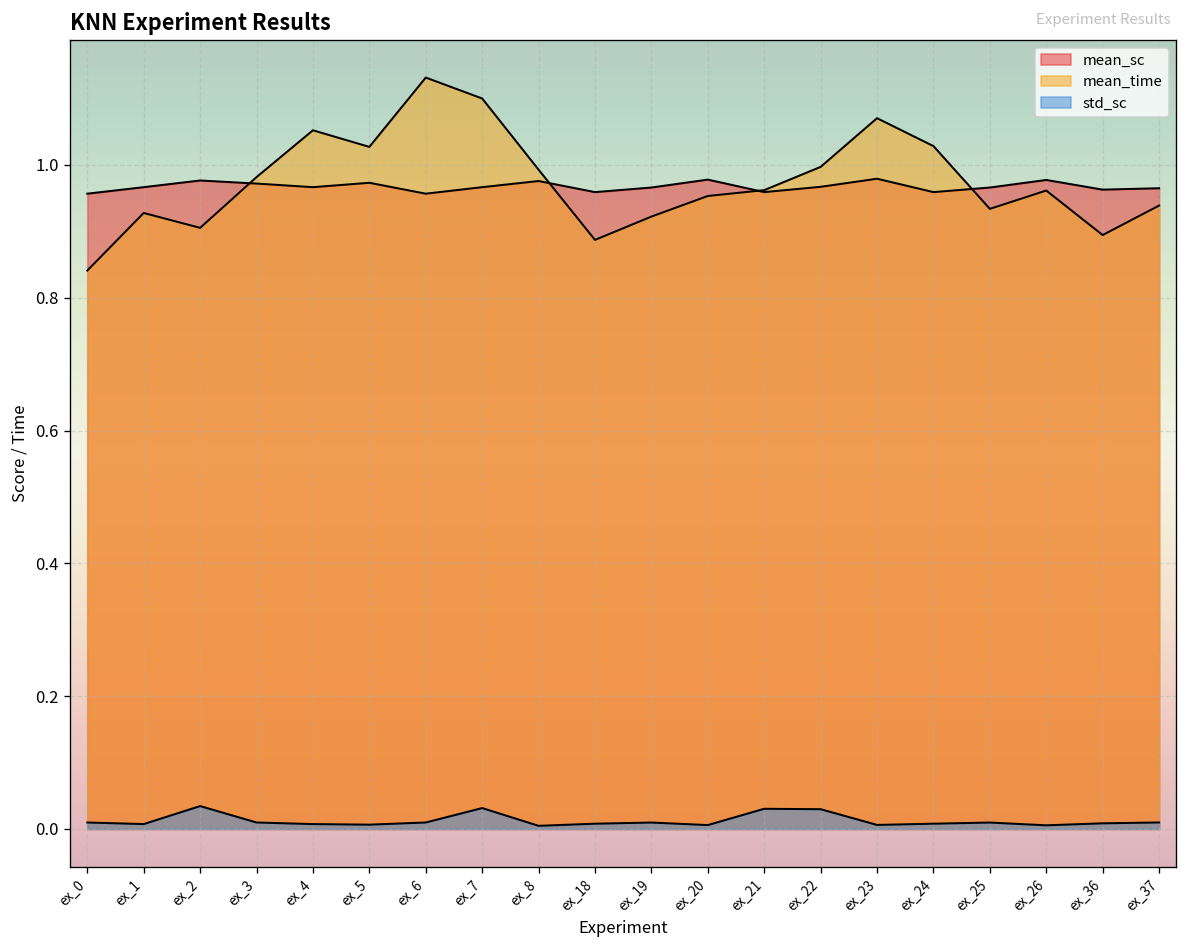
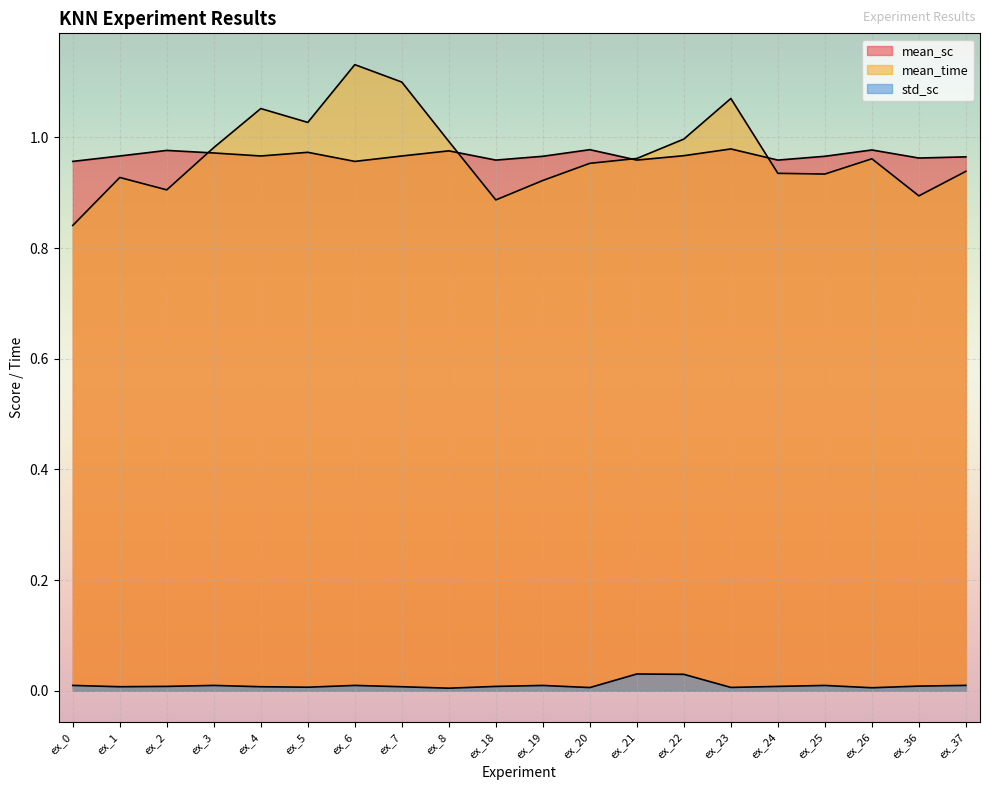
  {
    "mean_sc": {
      "ex_0": 0.96,
      "ex_1": 0.97,
      "ex_2": 0.98,
      "ex_3": 0.97,
      "ex_4": 0.97,
      "ex_5": 0.97,
      "ex_6": 0.96,
      "ex_7": 0.97,
      "ex_8": 0.98,
      "ex_18": 0.96,
      "ex_19": 0.97,
      "ex_20": 0.98,
      "ex_22": 0.97,
      "ex_23": 0.98,
      "ex_24": 0.96,
      "ex_25": 0.97,
      "ex_26": 0.98,
      "ex_36": 0.96,
      "ex_37": 0.97
    },
    "mean_time": {
      "ex_0": 0.84,
      "ex_1": 0.93,
      "ex_2": 0.91,
      "ex_3": 0.98,
      "ex_4": 1.05,
      "ex_5": 1.03,
      "ex_6": 1.13,
      "ex_7": 1.10,
      "ex_8": 0.99,
      "ex_18": 0.89,
      "ex_19": 0.92,
      "ex_20": 0.95,
      "ex_22": 1.00,
      "ex_23": 1.07,
-     "ex_24": 1.03,
+     "ex_24": 0.94,
      "ex_25": 0.93,
      "ex_26": 0.96,
      "ex_36": 0.89,
      "ex_37": 0.94
    },
    "std_sc": {
      "ex_0": 0.01,
      "ex_1": 0.01,
-     "ex_2": 0.03,
+     "ex_2": 0.01,
      "ex_3": 0.01,
      "ex_4": 0.01,
      "ex_5": 0.01,
      "ex_6": 0.01,
-     "ex_7": 0.03,
+     "ex_7": 0.01,
      "ex_8": 0.00,
      "ex_18": 0.01,
      "ex_19": 0.01,
      "ex_20": 0.01,
      "ex_21": 0.03,
      "ex_22": 0.03,
      "ex_23": 0.01,
      "ex_24": 0.01,
      "ex_25": 0.01,
      "ex_26": 0.01,
      "ex_36": 0.01,
      "ex_37": 0.01
    }
  }
